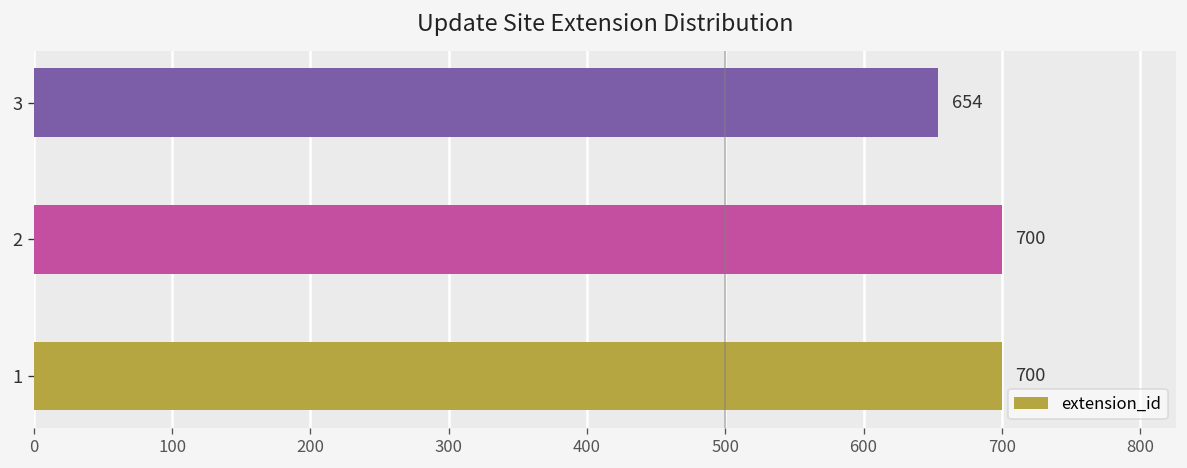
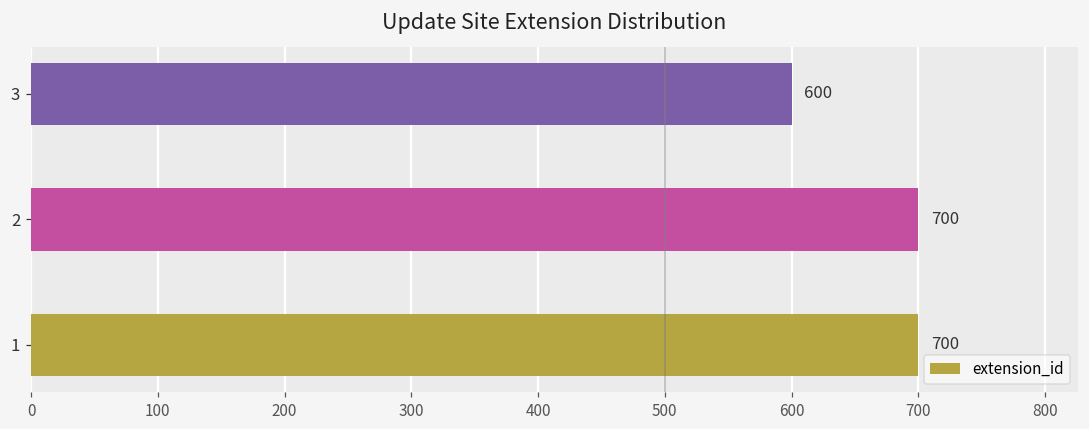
  {
-   "3": 654,
+   "3": 600,
    "2": 700,
    "1": 700
  }
